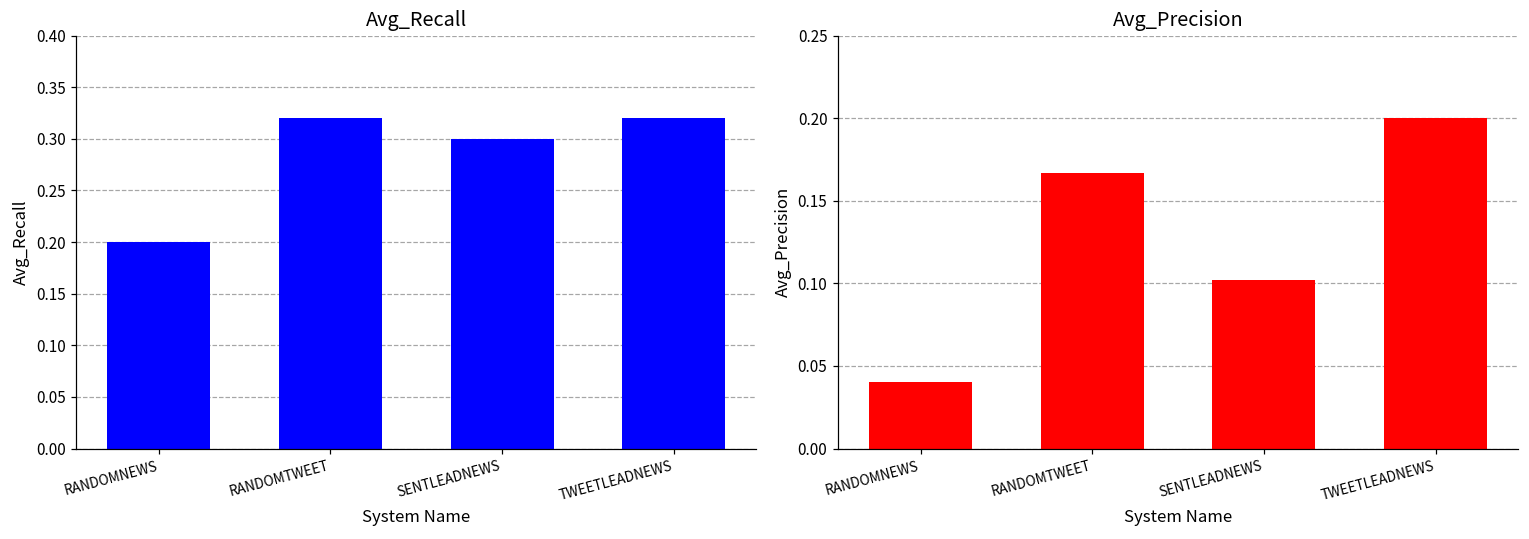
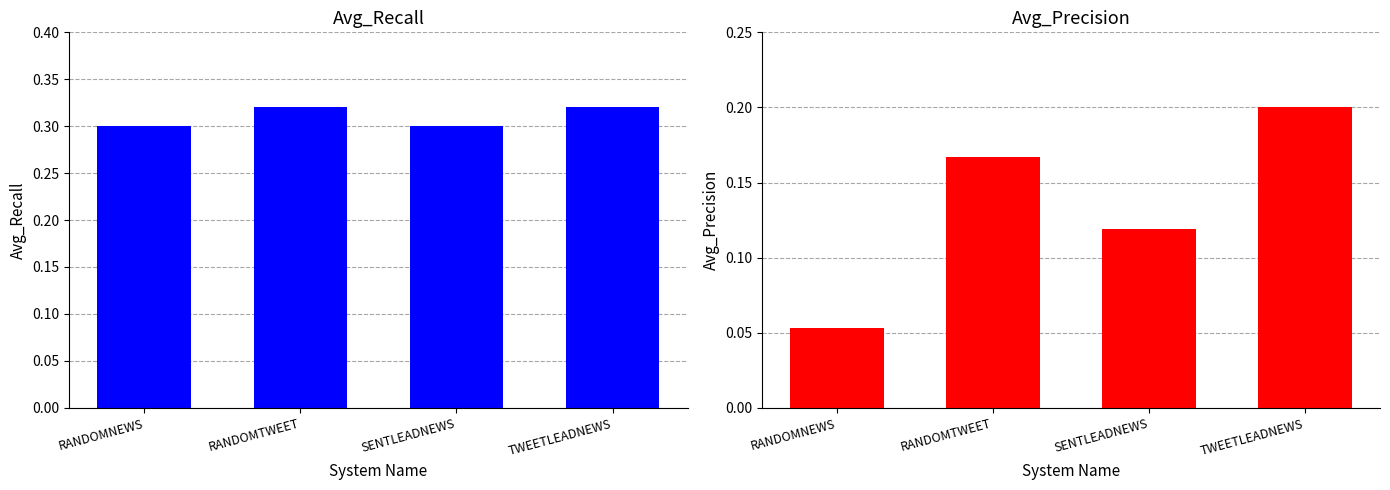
  {
    "Avg_Recall": {
-     "RANDOMNEWS": 0.2,
+     "RANDOMNEWS": 0.3,
      "RANDOMTWEET": 0.32,
      "SENTLEADNEWS": 0.3,
      "TWEETLEADNEWS": 0.32
    },
    "Avg_Precision": {
-     "RANDOMNEWS": 0.040,
+     "RANDOMNEWS": 0.053,
      "RANDOMTWEET": 0.167,
-     "SENTLEADNEWS": 0.102,
+     "SENTLEADNEWS": 0.119,
      "TWEETLEADNEWS": 0.200
    }
  }
